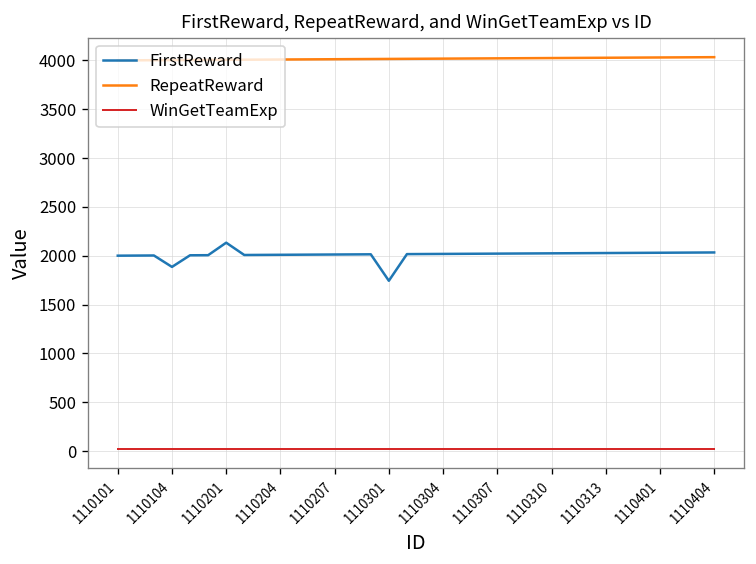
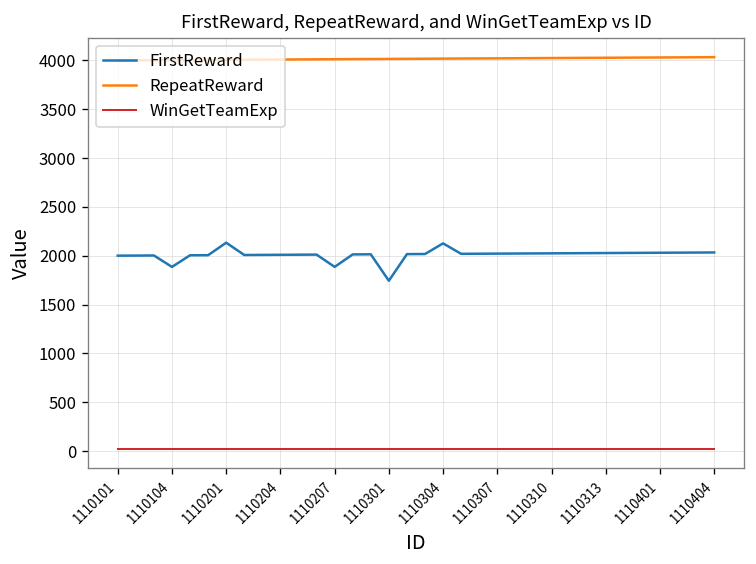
  {
    "FirstReward": {
      "1110101": 2000,
      "1110104": 1900,
      "1110201": 2100,
      "1110204": 2000,
-     "1110207": 2000,
+     "1110207": 1900,
      "1110301": 1700,
-     "1110304": 2000,
+     "1110304": 2100,
      "1110307": 2000,
      "1110310": 2000,
      "1110313": 2000,
      "1110401": 2000,
      "1110404": 2000
    },
    "RepeatReward": {
      "1110207": 4000,
      "1110301": 4000,
      "1110304": 4000,
      "1110307": 4000,
      "1110310": 4000,
      "1110313": 4000,
      "1110401": 4000,
      "1110404": 4000
    },
    "WinGetTeamExp": {
      "1110101": 0,
      "1110104": 0,
      "1110201": 0,
      "1110204": 0,
      "1110207": 0,
      "1110301": 0,
      "1110304": 0,
      "1110307": 0,
      "1110310": 0,
      "1110313": 0,
      "1110401": 0,
      "1110404": 0
    }
  }
